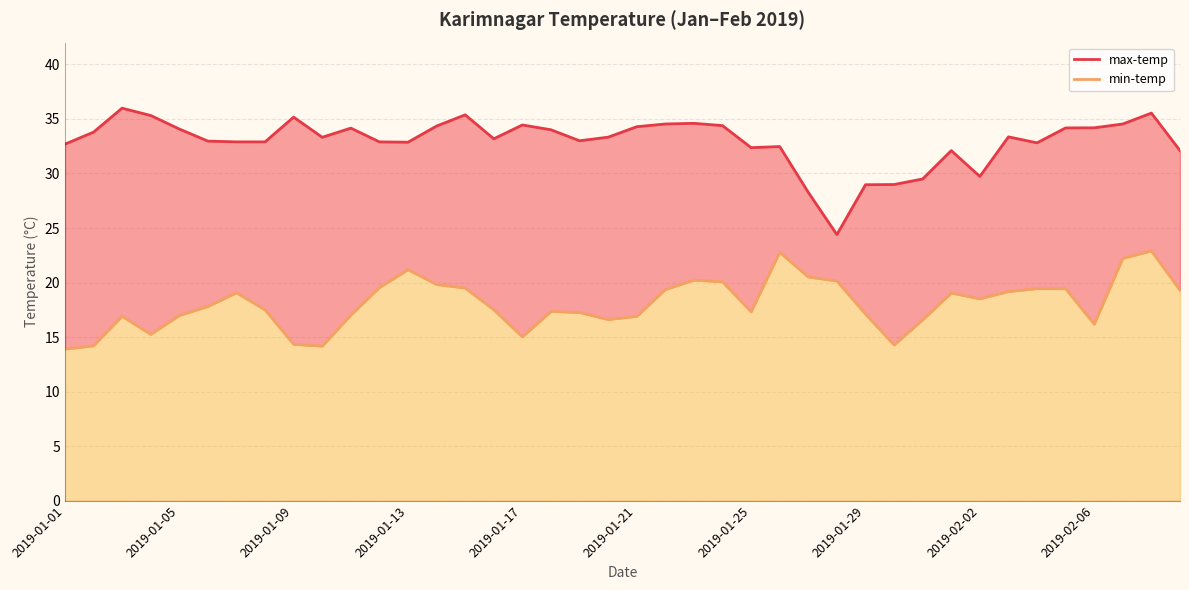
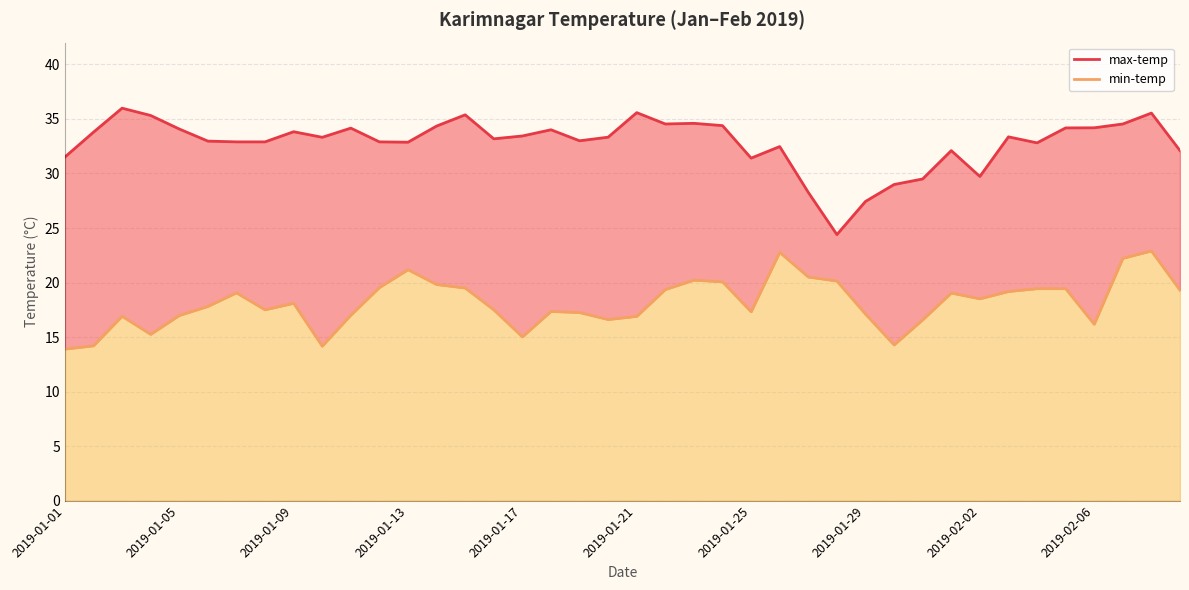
  {
    "max-temp": {
-     "2019-01-01": 32.7,
+     "2019-01-01": 31.5,
      "2019-01-05": 34.1,
-     "2019-01-09": 35.2,
+     "2019-01-09": 33.8,
      "2019-01-13": 32.9,
-     "2019-01-17": 34.5,
-     "2019-01-21": 34.3,
-     "2019-01-25": 32.4,
-     "2019-01-29": 29.0,
+     "2019-01-17": 33.4,
+     "2019-01-21": 35.6,
+     "2019-01-25": 31.4,
+     "2019-01-29": 27.4,
      "2019-02-02": 29.7,
      "2019-02-06": 34.2
    },
    "min-temp": {
      "2019-01-01": 13.9,
      "2019-01-05": 17.0,
-     "2019-01-09": 14.3,
+     "2019-01-09": 18.1,
      "2019-01-13": 21.2,
      "2019-01-17": 15.0,
      "2019-01-21": 16.9,
      "2019-01-25": 17.3,
      "2019-01-29": 17.1,
      "2019-02-02": 18.5,
      "2019-02-06": 16.2
    }
  }
